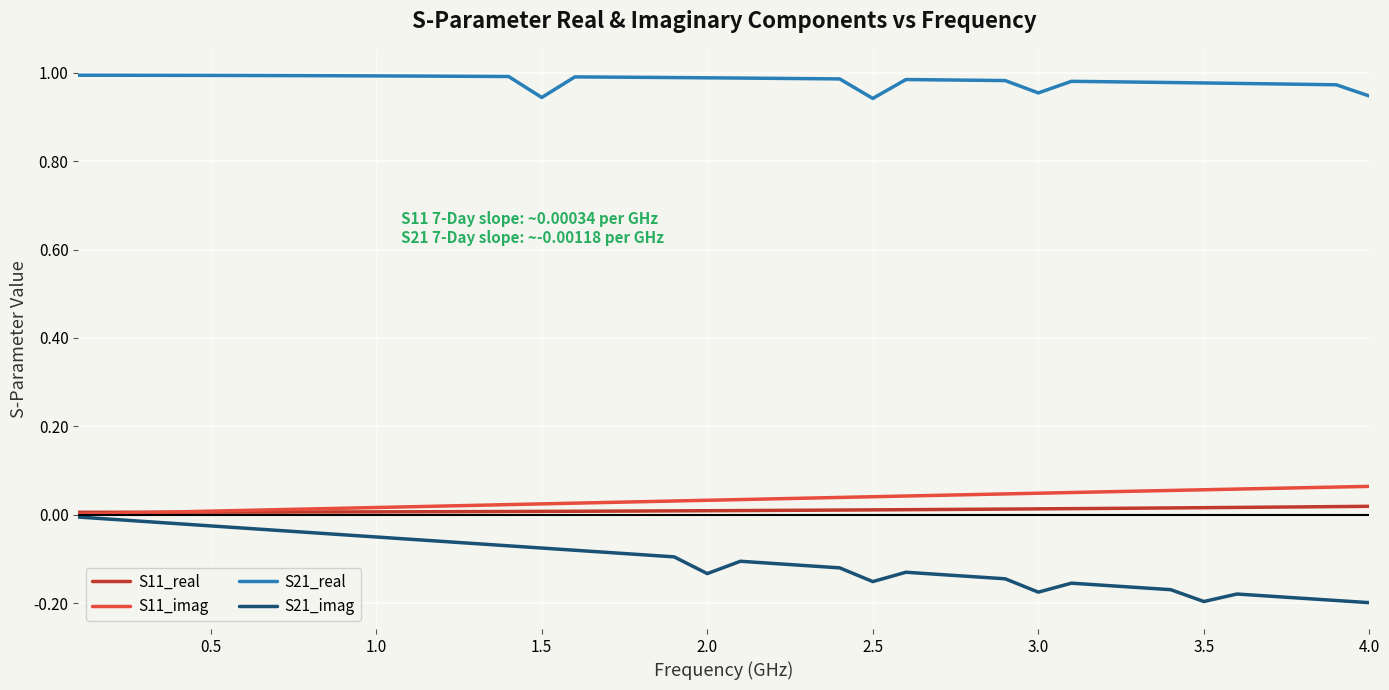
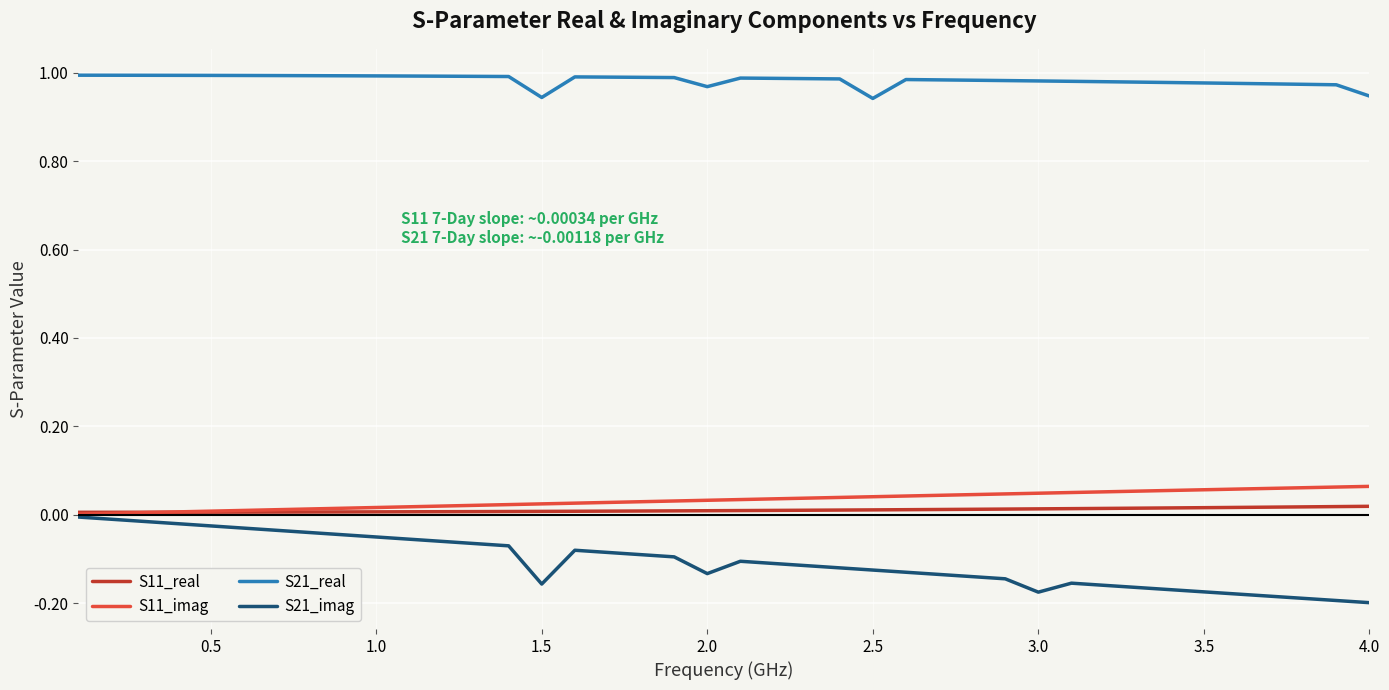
  {
    "S21_real": {
      "0.5": 0.99,
      "1.0": 0.99,
      "1.5": 0.94,
-     "2.0": 0.99,
+     "2.0": 0.97,
      "2.5": 0.94,
-     "3.0": 0.95,
+     "3.0": 0.98,
      "3.5": 0.98,
      "4.0": 0.95
    },
    "S21_imag": {
      "0.5": -0.03,
      "1.0": -0.05,
-     "1.5": -0.08,
+     "1.5": -0.16,
      "2.0": -0.13,
-     "2.5": -0.15,
+     "2.5": -0.12,
      "3.0": -0.17,
-     "3.5": -0.20,
+     "3.5": -0.17,
      "4.0": -0.20
    }
  }
